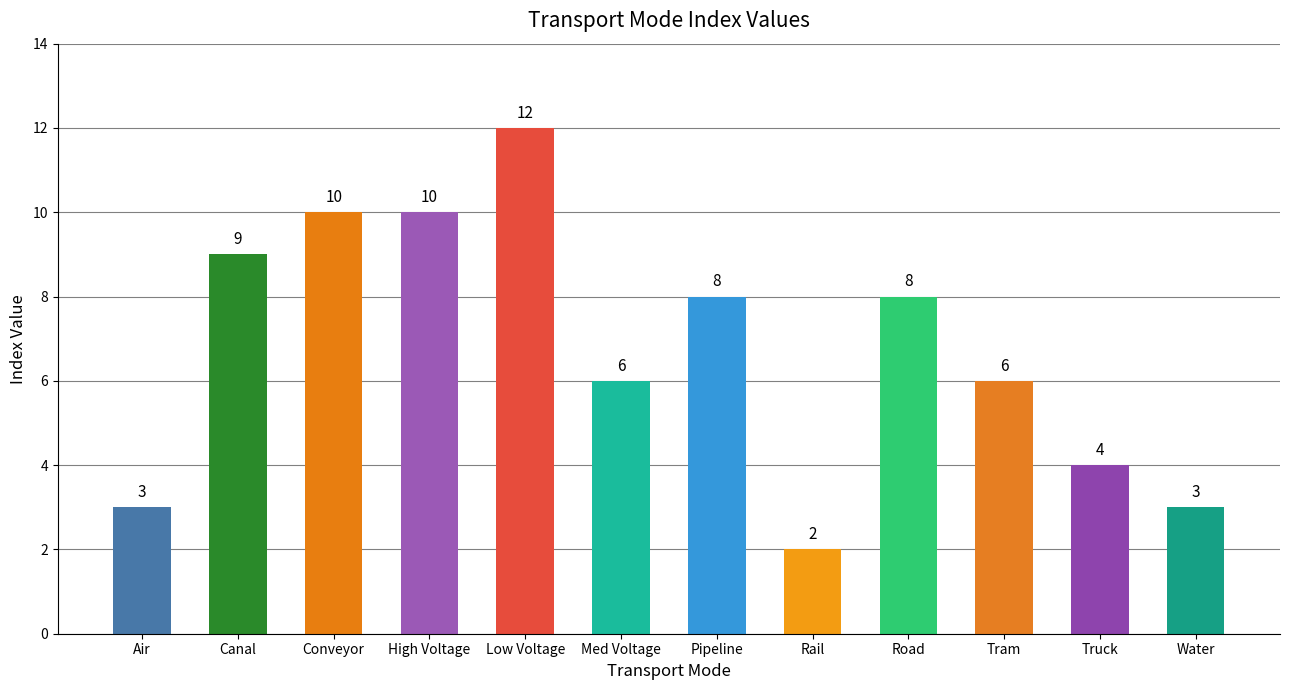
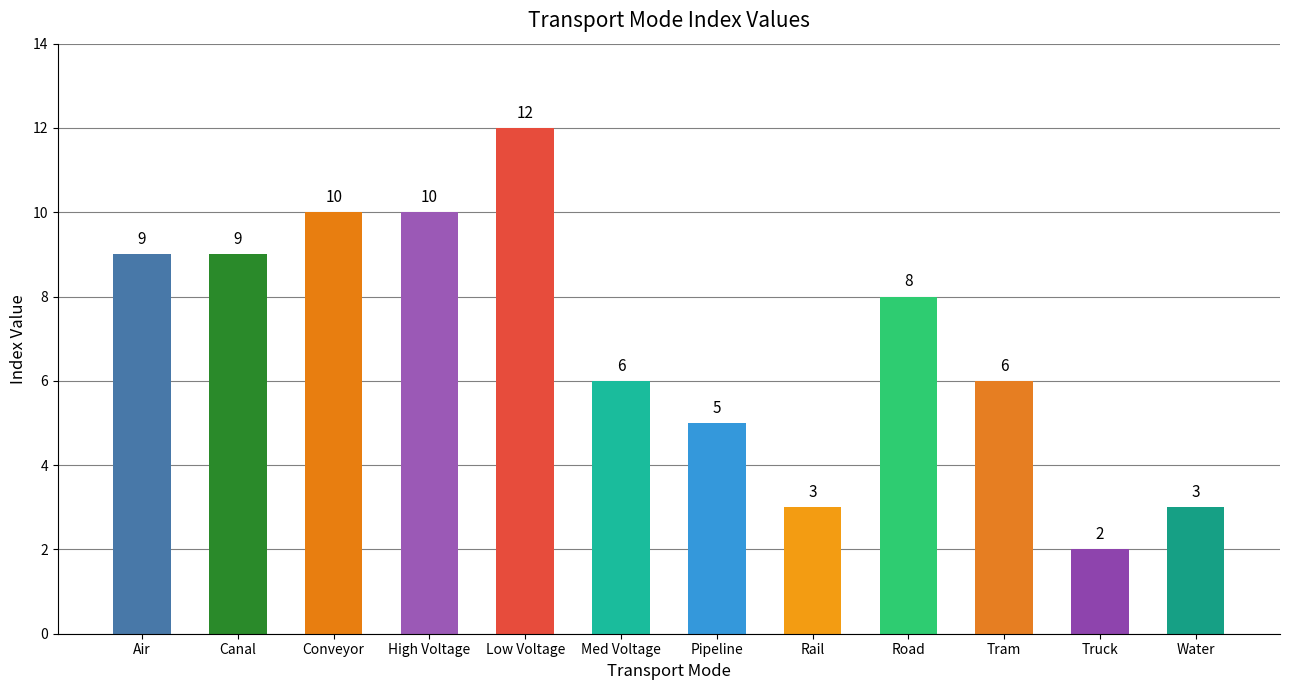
  {
-   "Air": 3,
+   "Air": 9,
    "Canal": 9,
    "Conveyor": 10,
    "High Voltage": 10,
    "Low Voltage": 12,
    "Med Voltage": 6,
-   "Pipeline": 8,
-   "Rail": 2,
+   "Pipeline": 5,
+   "Rail": 3,
    "Road": 8,
    "Tram": 6,
-   "Truck": 4,
+   "Truck": 2,
    "Water": 3
  }
